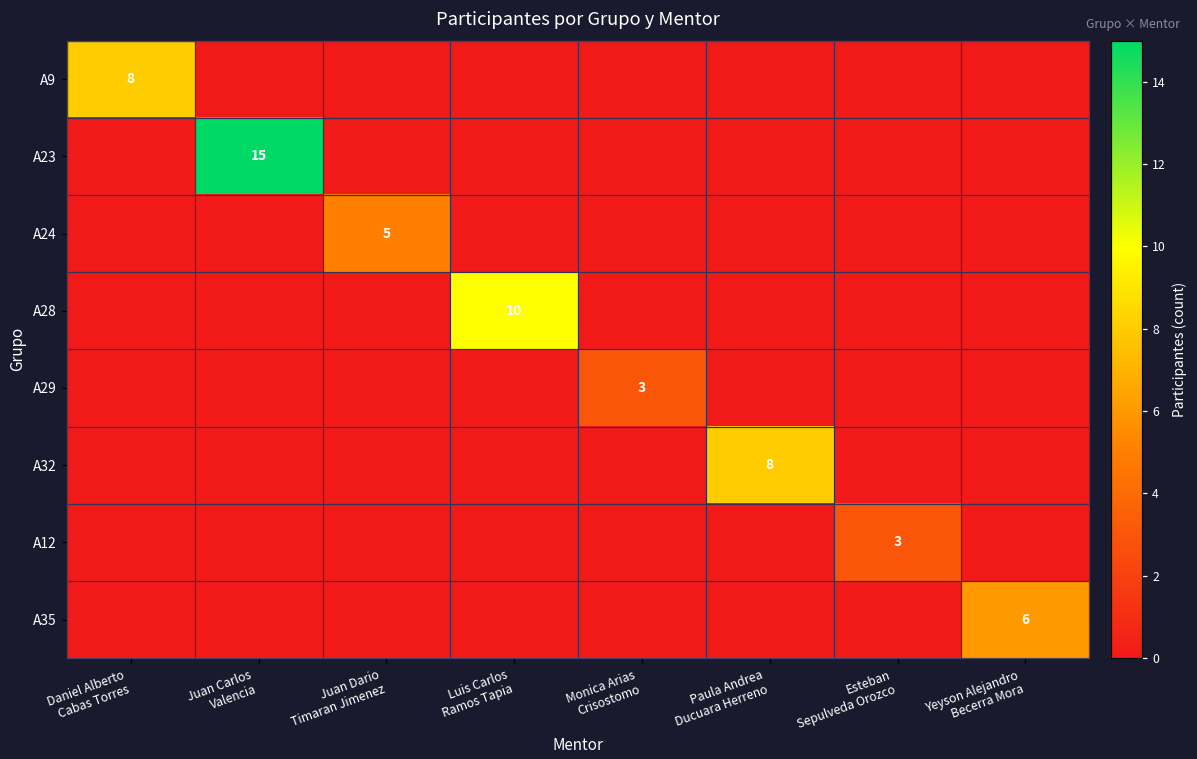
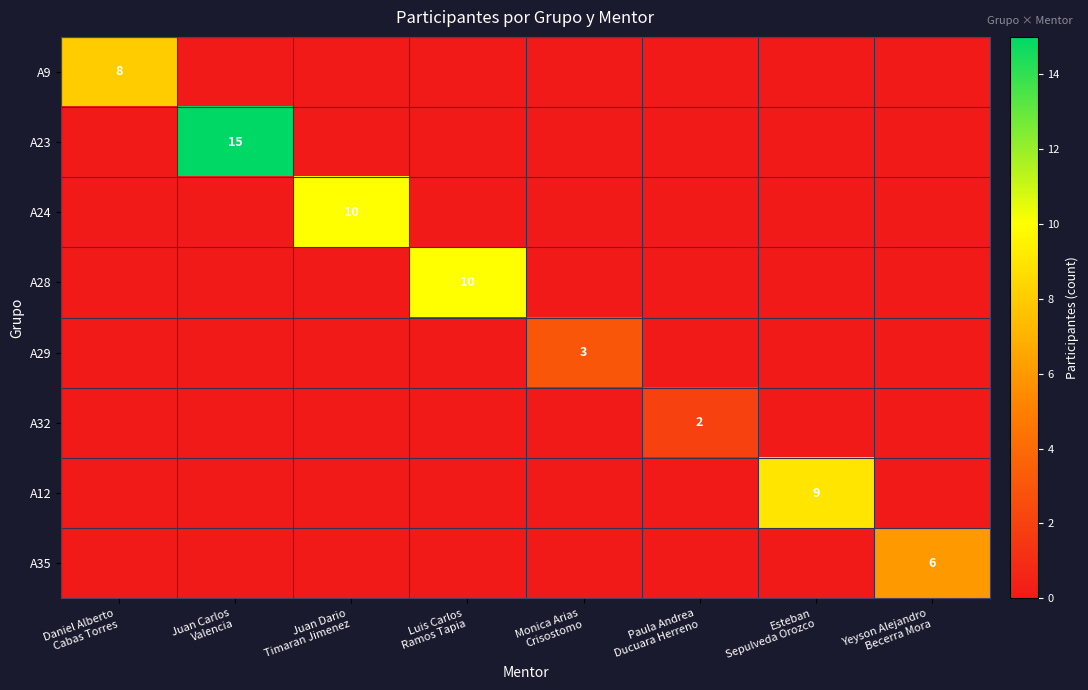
  {
    "A9": {
      "Daniel Alberto Cabas Torres": 8
    },
    "A23": {
      "Juan Carlos Valencia": 15
    },
    "A24": {
-     "Juan Dario Timaran Jimenez": 5
+     "Juan Dario Timaran Jimenez": 10
    },
    "A28": {
      "Luis Carlos Ramos Tapia": 10
    },
    "A29": {
      "Monica Arias Crisostomo": 3
    },
    "A32": {
-     "Paula Andrea Ducuara Herreno": 8
+     "Paula Andrea Ducuara Herreno": 2
    },
    "A12": {
-     "Esteban Sepulveda Orozco": 3
+     "Esteban Sepulveda Orozco": 9
    },
    "A35": {
      "Yeyson Alejandro Becerra Mora": 6
    }
  }
